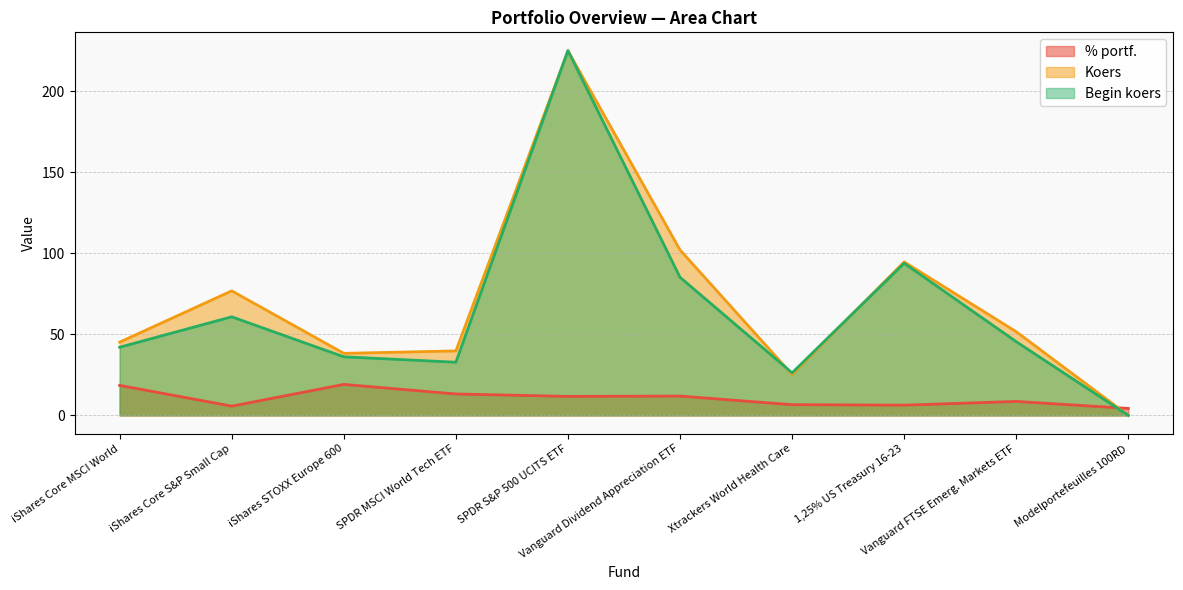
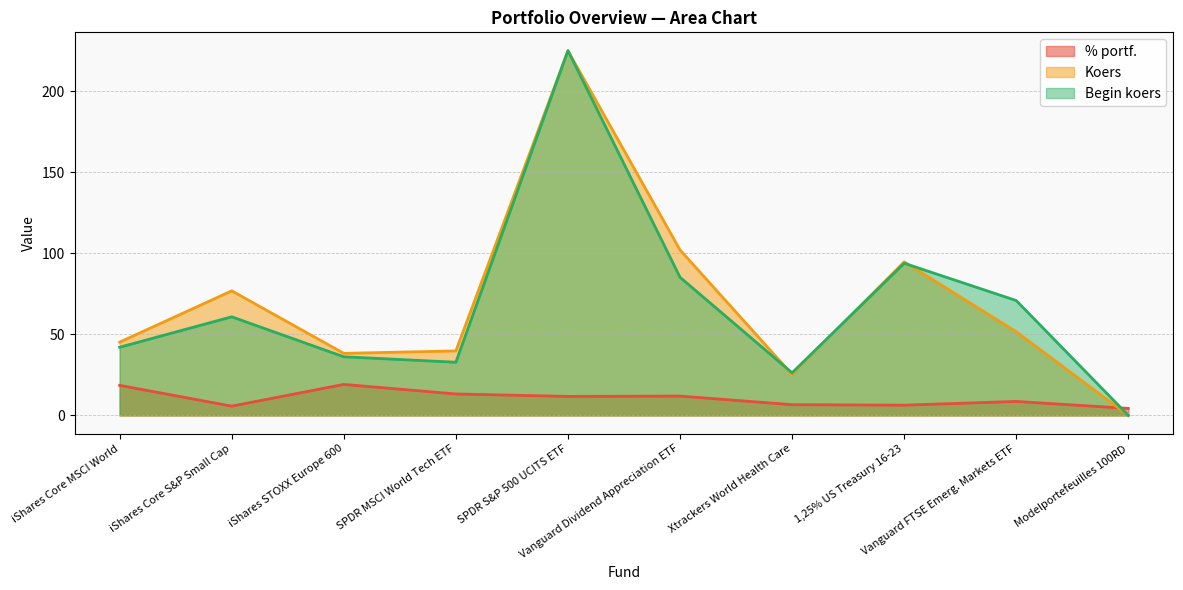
  {
    "% portf.": {
      "iShares Core MSCI World": 19,
      "iShares Core S&P Small Cap": 6,
      "iShares STOXX Europe 600": 19,
      "SPDR MSCI World Tech ETF": 13,
      "SPDR S&P 500 UCITS ETF": 12,
      "Vanguard Dividend Appreciation ETF": 12,
      "Xtrackers World Health Care": 7,
      "1,25% US Treasury 16-23": 6,
      "Vanguard FTSE Emerg. Markets ETF": 9,
      "Modelportefeuilles 100RD": 4
    },
    "Koers": {
      "iShares Core MSCI World": 45,
      "iShares Core S&P Small Cap": 77,
      "iShares STOXX Europe 600": 38,
      "SPDR MSCI World Tech ETF": 40,
      "Vanguard Dividend Appreciation ETF": 102,
      "Vanguard FTSE Emerg. Markets ETF": 52
    },
    "Begin koers": {
      "iShares Core MSCI World": 42,
      "iShares Core S&P Small Cap": 61,
      "iShares STOXX Europe 600": 36,
      "SPDR MSCI World Tech ETF": 33,
      "Vanguard Dividend Appreciation ETF": 85,
-     "Vanguard FTSE Emerg. Markets ETF": 45
+     "Vanguard FTSE Emerg. Markets ETF": 71
    }
  }
